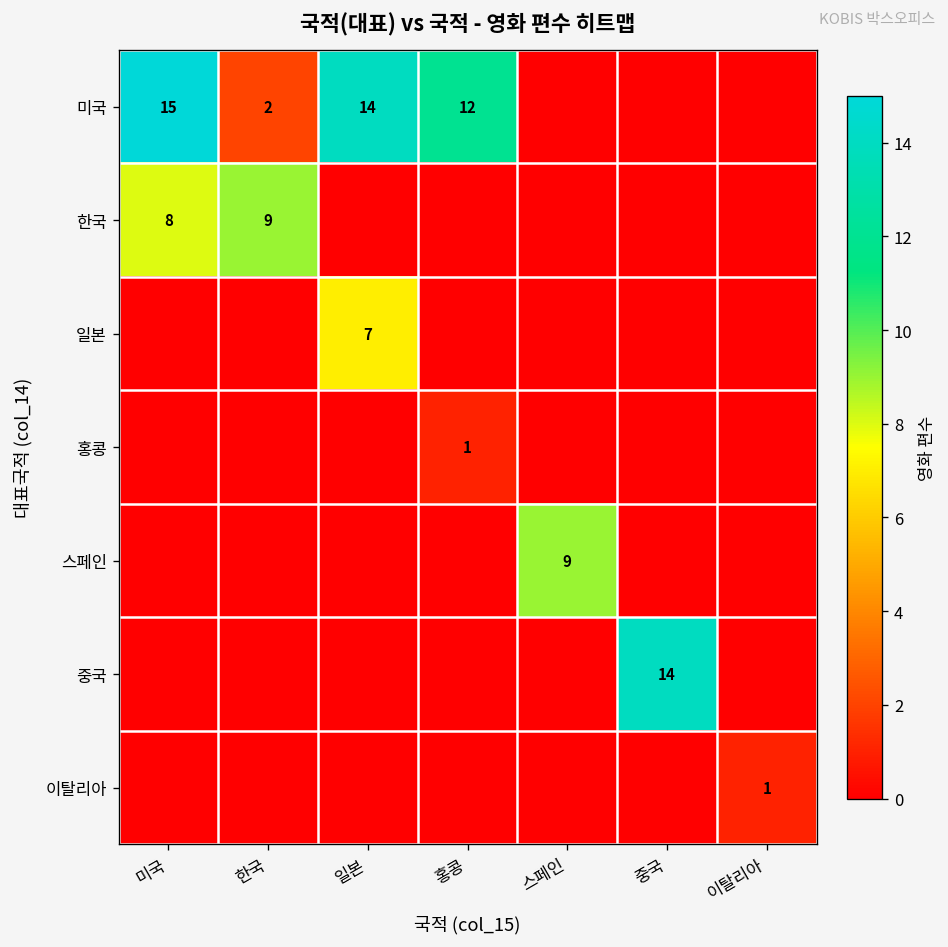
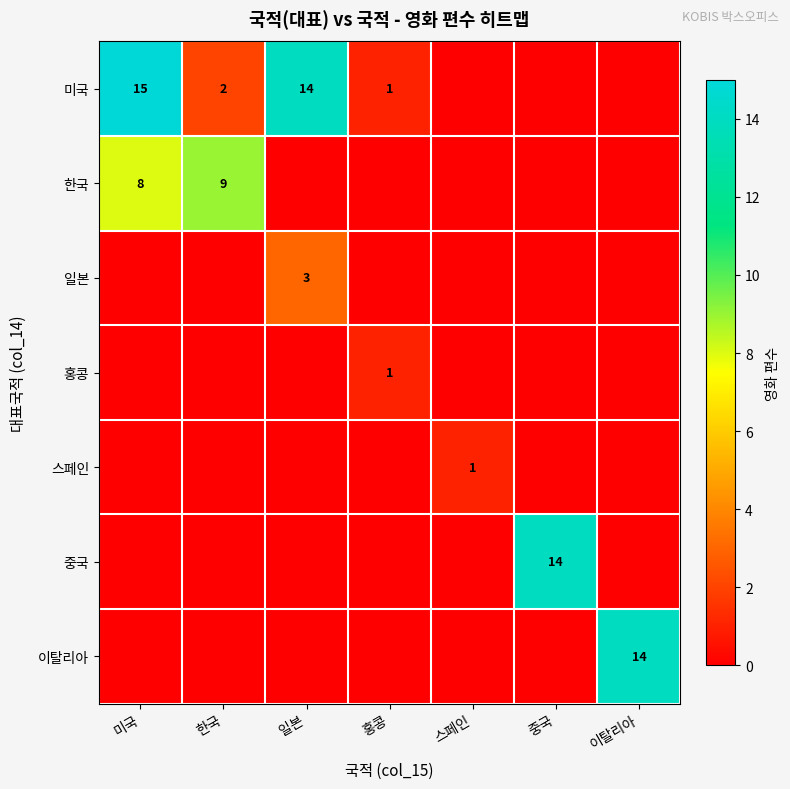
  {
    "미국": {
      "미국": 15,
      "한국": 2,
      "일본": 14,
-     "홍콩": 12
+     "홍콩": 1
    },
    "한국": {
      "미국": 8,
      "한국": 9
    },
    "일본": {
-     "일본": 7
+     "일본": 3
    },
    "홍콩": {
      "홍콩": 1
    },
    "스페인": {
-     "스페인": 9
+     "스페인": 1
    },
    "중국": {
      "중국": 14
    },
    "이탈리아": {
-     "이탈리아": 1
+     "이탈리아": 14
    }
  }
